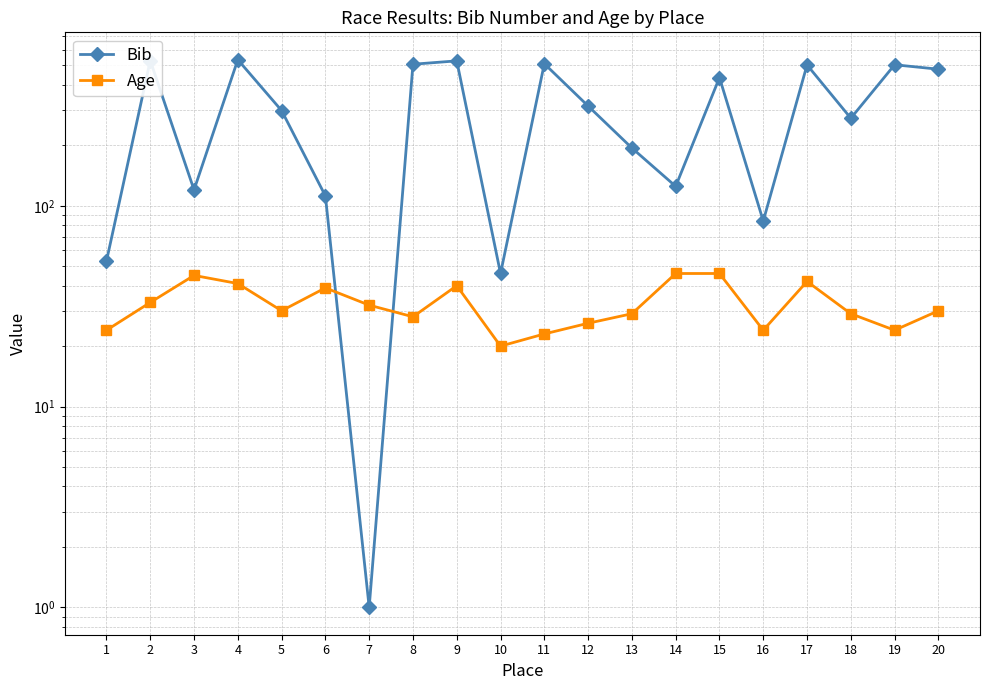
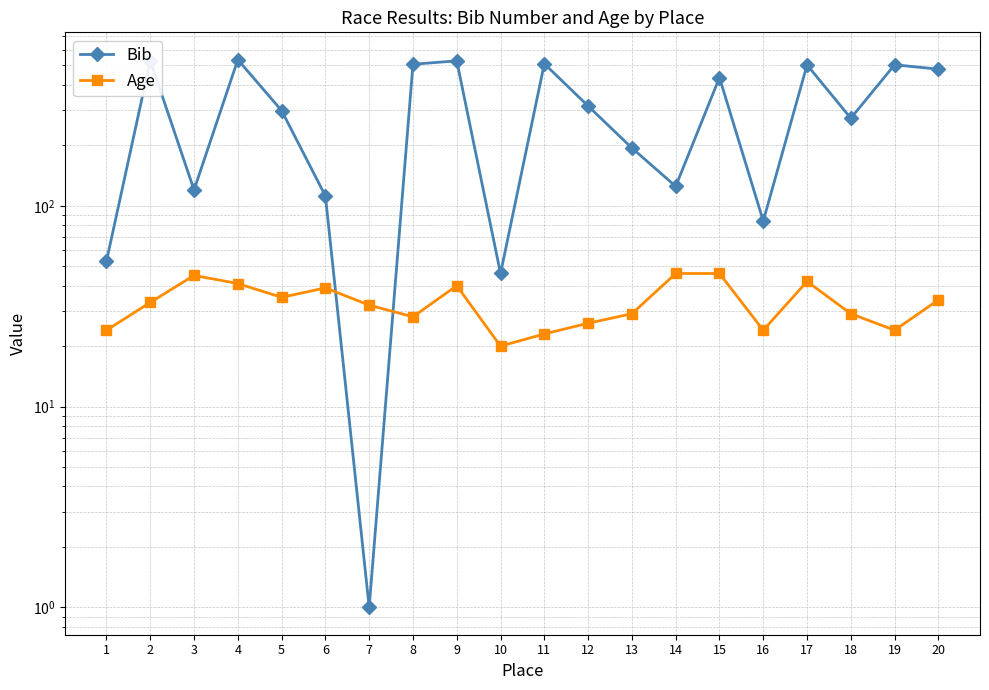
  {
    "Bib": {
      "1": 53,
      "3": 120,
      "4": 530,
      "5": 300,
      "6": 110,
      "7": 1,
      "8": 510,
      "9": 530,
      "10": 46,
      "11": 510,
      "12": 310,
      "13": 190,
      "14": 130,
      "15": 440,
      "16": 84,
      "17": 500,
      "18": 270,
      "19": 500,
      "20": 480
    },
    "Age": {
      "1": 24,
      "2": 33,
      "3": 45,
      "4": 41,
-     "5": 30,
+     "5": 35,
      "6": 39,
      "7": 32,
      "8": 28,
      "9": 40,
      "10": 20,
      "11": 23,
      "12": 26,
      "13": 29,
      "14": 46,
      "15": 46,
      "16": 24,
      "17": 42,
      "18": 29,
      "19": 24,
-     "20": 30
+     "20": 34
    }
  }
